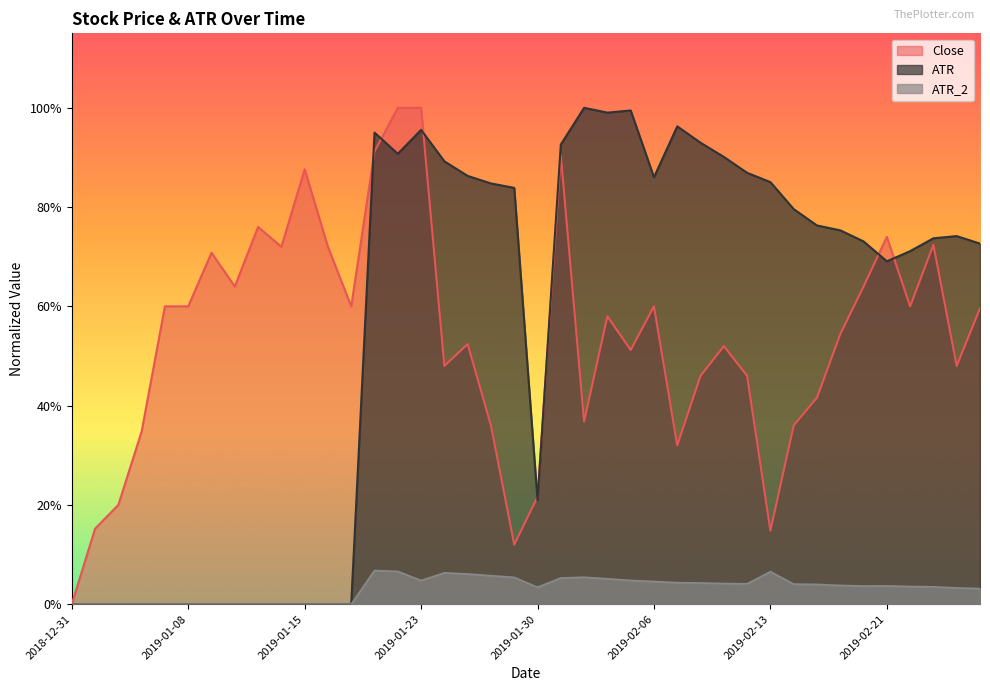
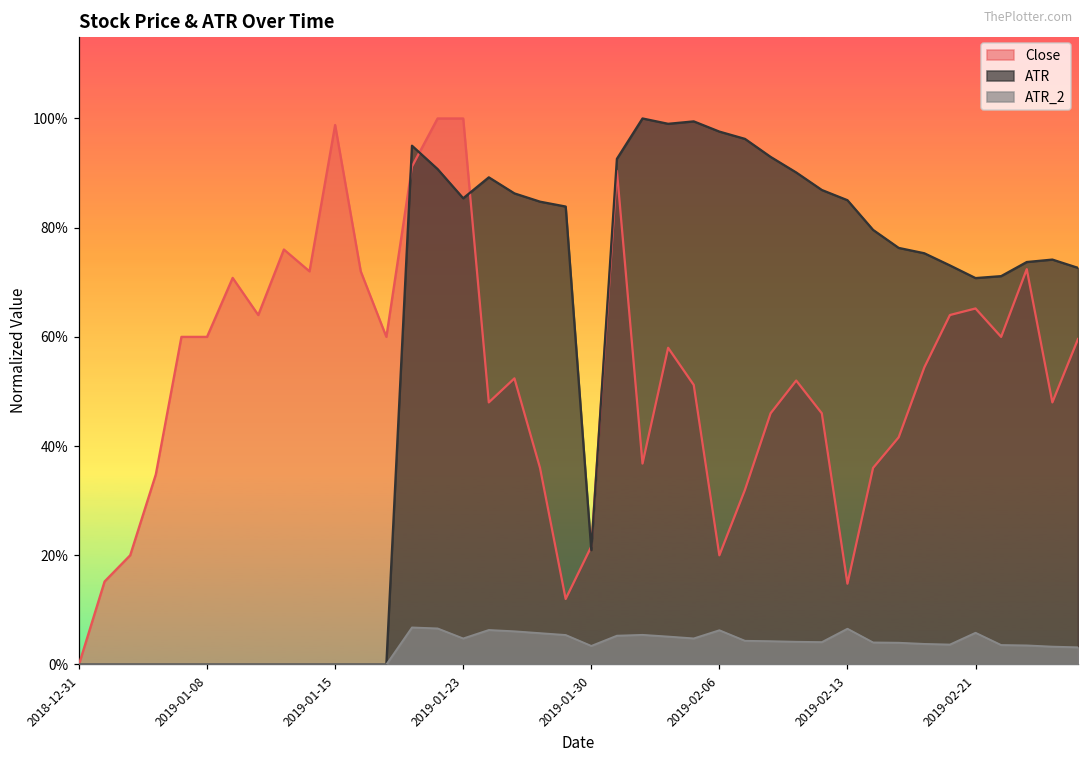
  {
    "Close": {
      "2019-01-08": "60%",
-     "2019-01-15": "88%",
+     "2019-01-15": "99%",
      "2019-01-23": "100%",
      "2019-01-30": "22%",
-     "2019-02-06": "60%",
+     "2019-02-06": "20%",
      "2019-02-13": "15%",
-     "2019-02-21": "74%"
+     "2019-02-21": "65%"
    },
    "ATR": {
-     "2019-01-23": "96%",
+     "2019-01-23": "85%",
      "2019-01-30": "21%",
-     "2019-02-06": "86%",
+     "2019-02-06": "98%",
      "2019-02-13": "85%",
-     "2019-02-21": "69%"
+     "2019-02-21": "71%"
    },
    "ATR_2": {
      "2019-01-23": "5%",
      "2019-01-30": "3%",
-     "2019-02-06": "5%",
+     "2019-02-06": "6%",
      "2019-02-13": "7%",
-     "2019-02-21": "4%"
+     "2019-02-21": "6%"
    }
  }
